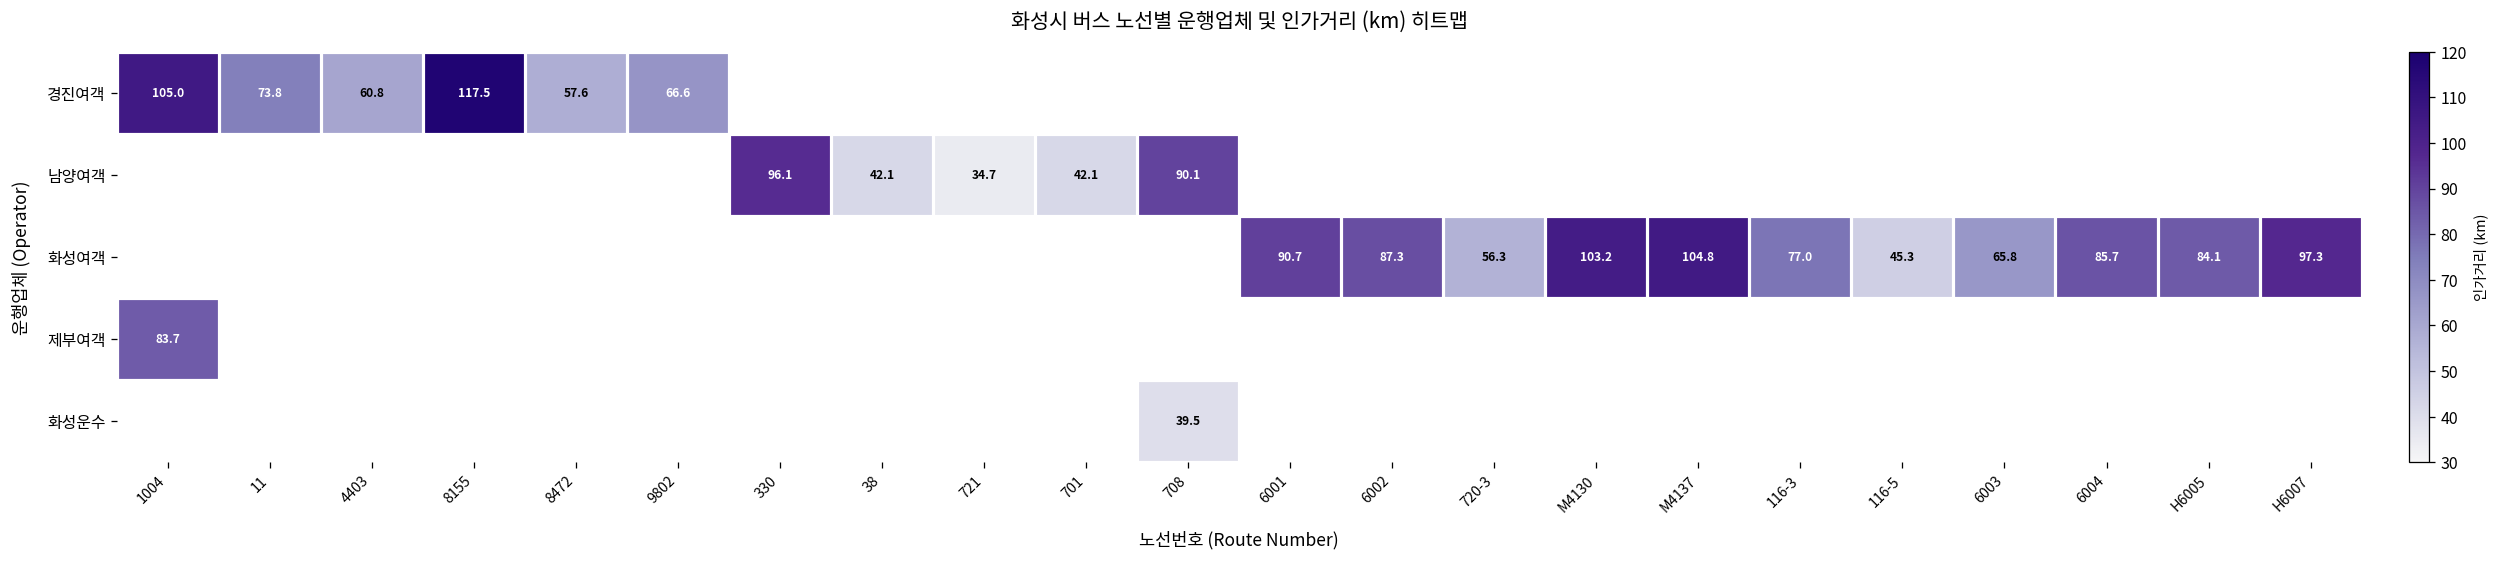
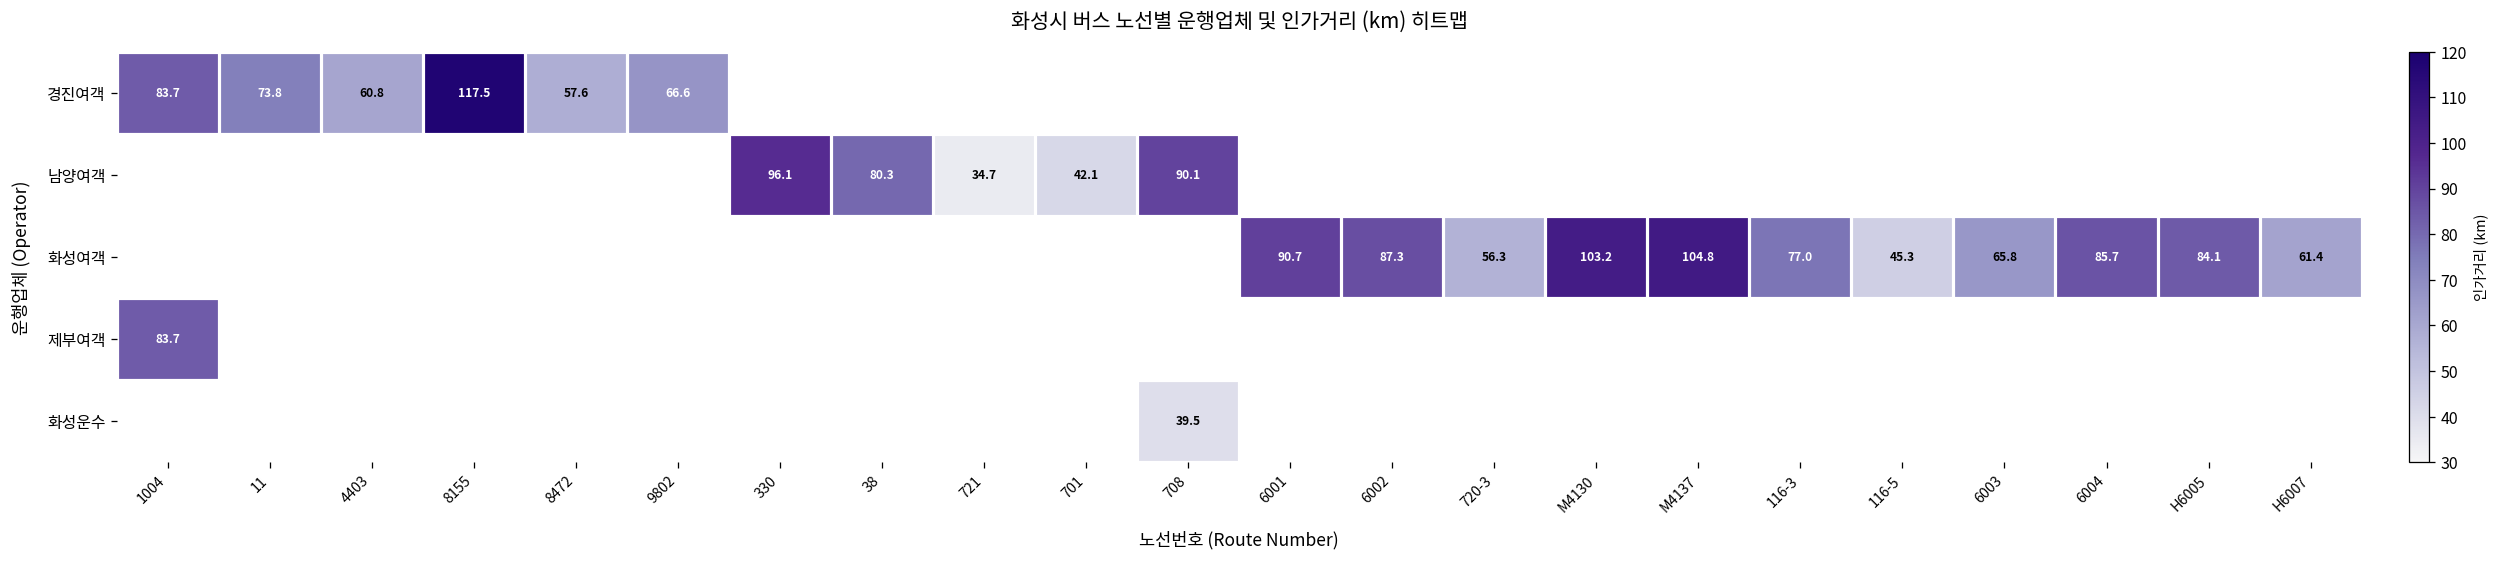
  {
    "경진여객": {
-     "1004": 105.0,
+     "1004": 83.7,
      "11": 73.8,
      "4403": 60.8,
      "8155": 117.5,
      "8472": 57.6,
      "9802": 66.6
    },
    "남양여객": {
      "330": 96.1,
-     "38": 42.1,
+     "38": 80.3,
      "721": 34.7,
      "701": 42.1,
      "708": 90.1
    },
    "화성여객": {
      "6001": 90.7,
      "6002": 87.3,
      "720-3": 56.3,
      "M4130": 103.2,
      "M4137": 104.8,
      "116-3": 77.0,
      "116-5": 45.3,
      "6003": 65.8,
      "6004": 85.7,
      "H6005": 84.1,
-     "H6007": 97.3
+     "H6007": 61.4
    },
    "제부여객": {
      "1004": 83.7
    },
    "화성운수": {
      "708": 39.5
    }
  }
